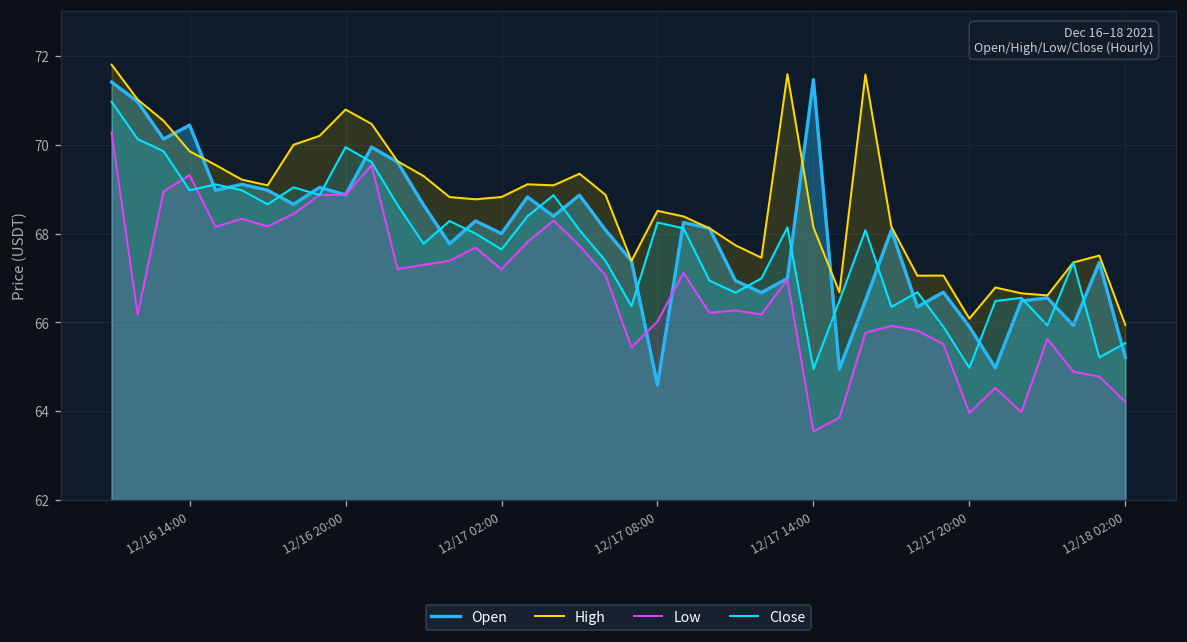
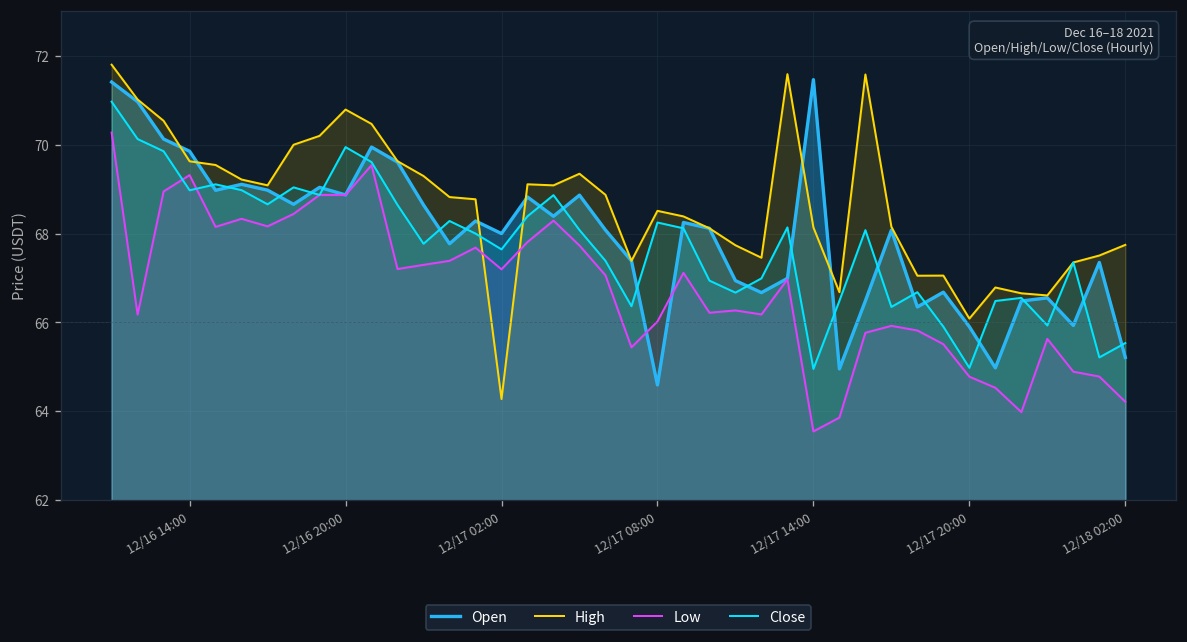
  {
    "Open": {
-     "12/16 14:00": 70.4,
+     "12/16 14:00": 69.9,
      "12/17 02:00": 68.0,
      "12/17 08:00": 64.6,
      "12/17 14:00": 71.5,
      "12/17 20:00": 65.9,
      "12/18 02:00": 65.2
    },
    "High": {
-     "12/16 14:00": 69.9,
+     "12/16 14:00": 69.6,
      "12/16 20:00": 70.8,
-     "12/17 02:00": 68.8,
+     "12/17 02:00": 64.3,
      "12/17 08:00": 68.5,
      "12/17 14:00": 68.1,
      "12/17 20:00": 66.1,
-     "12/18 02:00": 65.9
+     "12/18 02:00": 67.7
    },
    "Low": {
      "12/16 14:00": 69.3,
      "12/17 02:00": 67.2,
      "12/17 08:00": 66.0,
      "12/17 14:00": 63.5,
-     "12/17 20:00": 64.0,
+     "12/17 20:00": 64.8,
      "12/18 02:00": 64.2
    },
    "Close": {
      "12/16 14:00": 69.0,
      "12/16 20:00": 69.9,
      "12/17 02:00": 67.6,
      "12/17 08:00": 68.3,
      "12/17 14:00": 65.0,
      "12/17 20:00": 65.0,
      "12/18 02:00": 65.5
    }
  }
